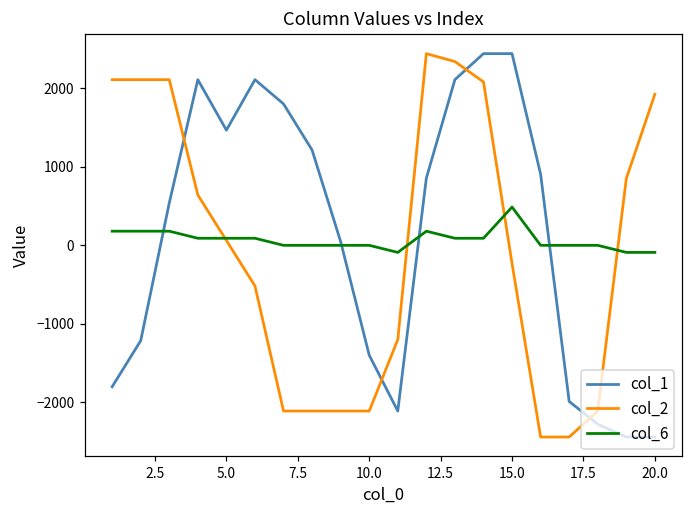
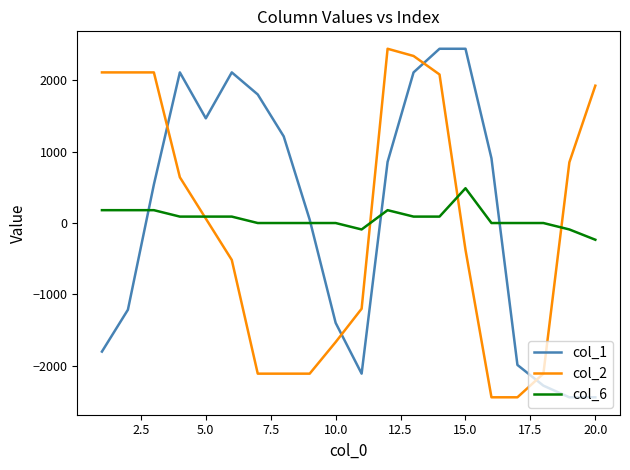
  {
    "col_1": {
      "5.0": 1500,
      "10.0": -1400,
      "15.0": 2400
    },
    "col_2": {
-     "10.0": -2100,
-     "15.0": -200,
+     "10.0": -1700,
+     "15.0": -400,
      "20.0": 1900
    },
    "col_6": {
      "10.0": 0,
      "15.0": 500,
-     "20.0": -100
+     "20.0": -200
    }
  }
